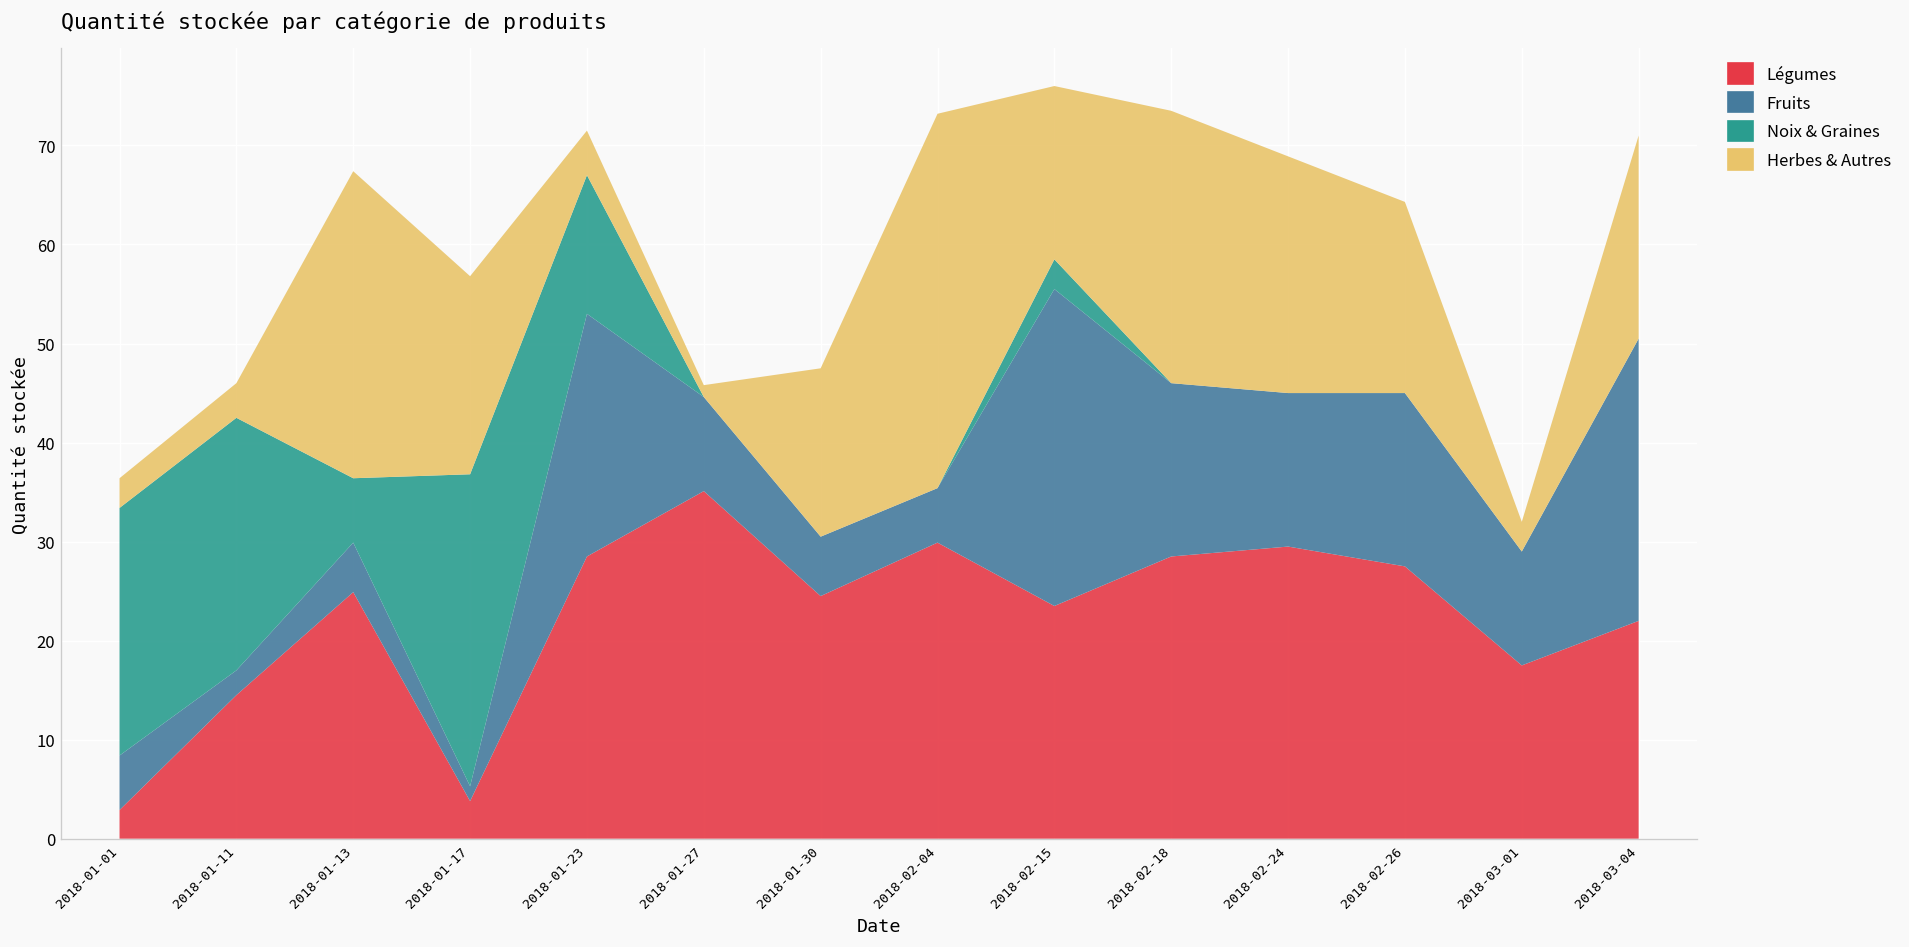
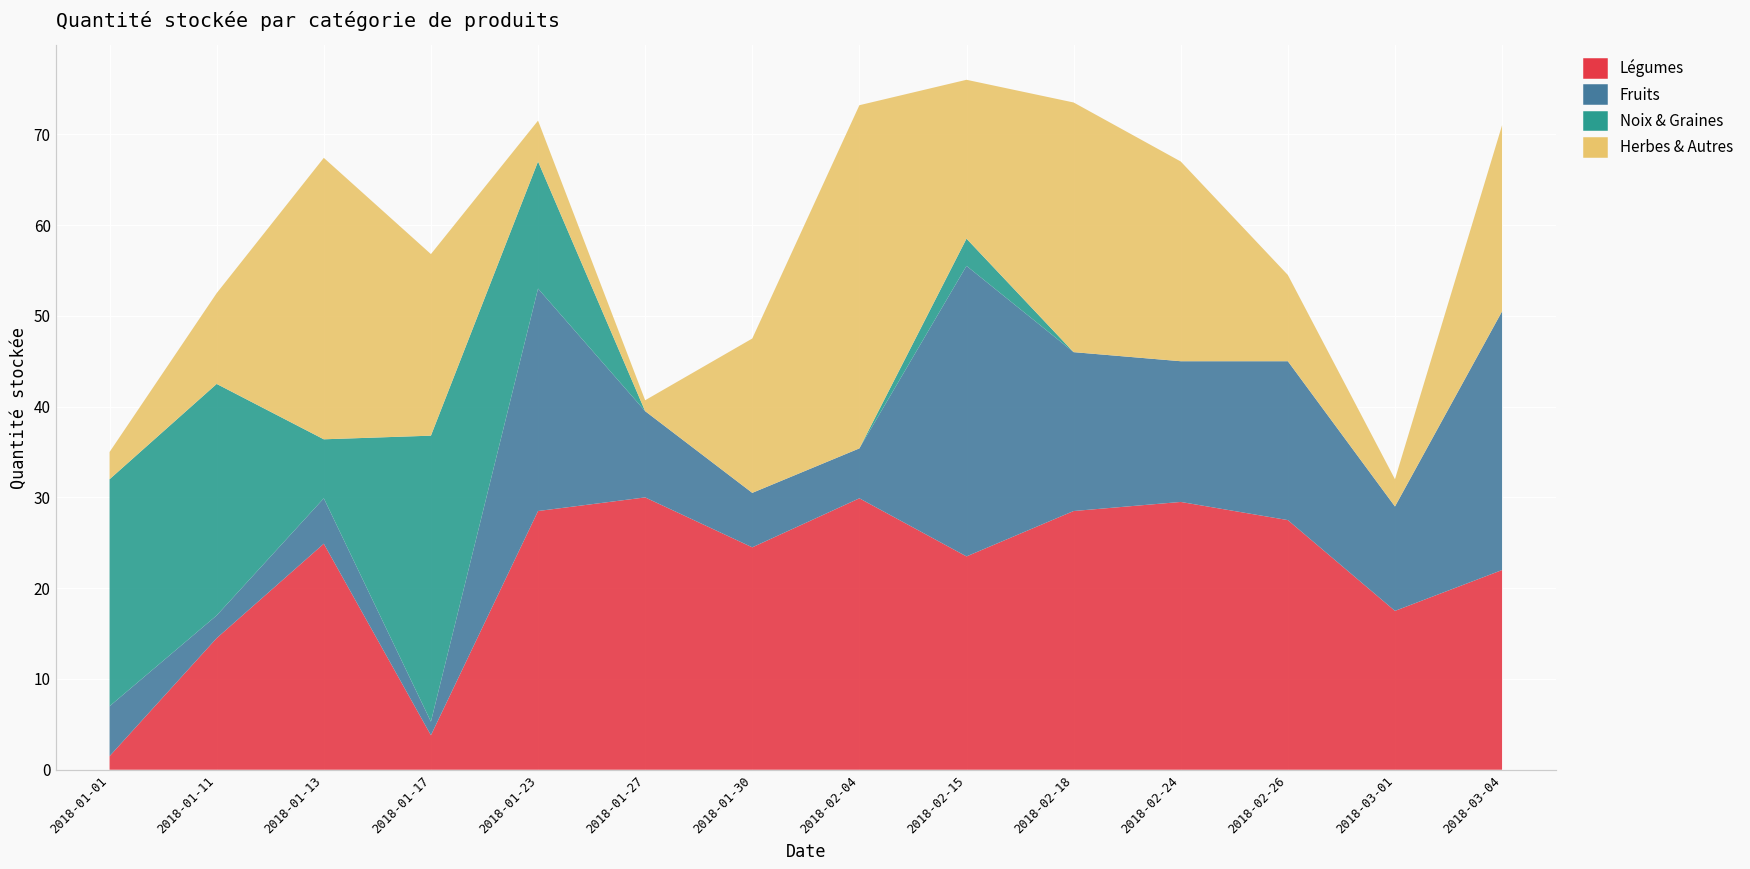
  {
    "Légumes": {
-     "2018-01-01": 3,
+     "2018-01-01": 2,
      "2018-01-11": 15,
      "2018-01-13": 25,
      "2018-01-17": 4,
      "2018-01-23": 29,
-     "2018-01-27": 35,
+     "2018-01-27": 30,
      "2018-01-30": 25,
      "2018-02-04": 30,
      "2018-02-15": 24,
      "2018-02-18": 29,
      "2018-02-24": 30,
      "2018-02-26": 28,
      "2018-03-01": 18,
      "2018-03-04": 22
    },
    "Herbes & Autres": {
      "2018-01-01": 3,
-     "2018-01-11": 4,
+     "2018-01-11": 10,
      "2018-01-13": 31,
      "2018-01-17": 20,
      "2018-01-23": 5,
      "2018-01-27": 1,
      "2018-01-30": 17,
      "2018-02-04": 38,
      "2018-02-15": 18,
      "2018-02-18": 28,
-     "2018-02-24": 24,
-     "2018-02-26": 19,
+     "2018-02-24": 22,
+     "2018-02-26": 10,
      "2018-03-01": 3,
      "2018-03-04": 21
    }
  }
